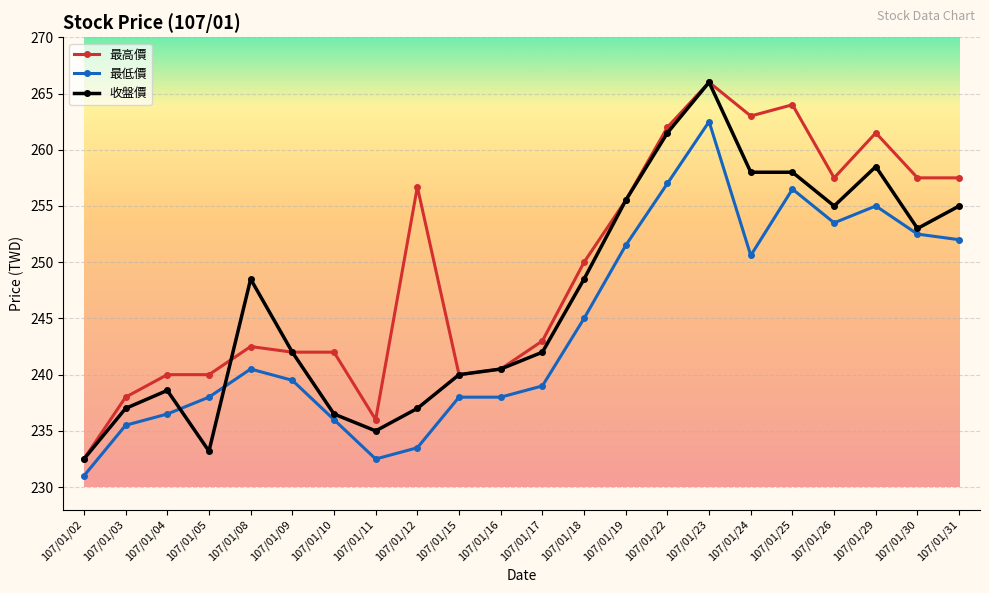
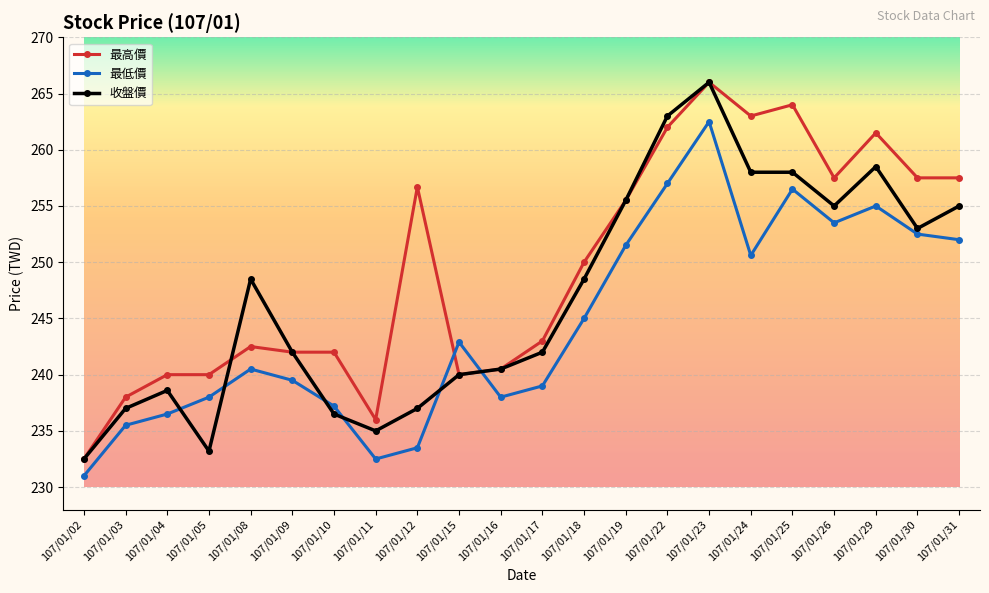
  {
    "最高價": {
      "107/01/03": 238.0,
      "107/01/04": 240.0,
      "107/01/05": 240.0,
      "107/01/08": 242.5,
      "107/01/10": 242.0,
      "107/01/11": 236.0,
      "107/01/12": 256.7,
      "107/01/17": 243.0,
      "107/01/18": 250.0,
      "107/01/22": 262.0,
      "107/01/24": 263.0,
      "107/01/25": 264.0,
      "107/01/26": 257.5,
      "107/01/29": 261.5,
      "107/01/30": 257.5,
      "107/01/31": 257.5
    },
    "最低價": {
      "107/01/02": 231.0,
      "107/01/03": 235.5,
      "107/01/04": 236.5,
      "107/01/05": 238.0,
      "107/01/08": 240.5,
      "107/01/09": 239.5,
-     "107/01/10": 236.0,
+     "107/01/10": 237.2,
      "107/01/11": 232.5,
      "107/01/12": 233.5,
-     "107/01/15": 238.0,
+     "107/01/15": 242.9,
      "107/01/16": 238.0,
      "107/01/17": 239.0,
      "107/01/18": 245.0,
      "107/01/19": 251.5,
      "107/01/22": 257.0,
      "107/01/23": 262.5,
      "107/01/24": 250.6,
      "107/01/25": 256.5,
      "107/01/26": 253.5,
      "107/01/29": 255.0,
      "107/01/30": 252.5,
      "107/01/31": 252.0
    },
    "收盤價": {
      "107/01/03": 237.0,
      "107/01/04": 238.6,
      "107/01/05": 233.2,
      "107/01/08": 248.5,
      "107/01/10": 236.5,
      "107/01/11": 235.0,
      "107/01/12": 237.0,
      "107/01/17": 242.0,
      "107/01/18": 248.5,
-     "107/01/22": 261.5,
+     "107/01/22": 263.0,
      "107/01/24": 258.0,
      "107/01/25": 258.0,
      "107/01/26": 255.0,
      "107/01/29": 258.5,
      "107/01/30": 253.0,
      "107/01/31": 255.0
    }
  }
